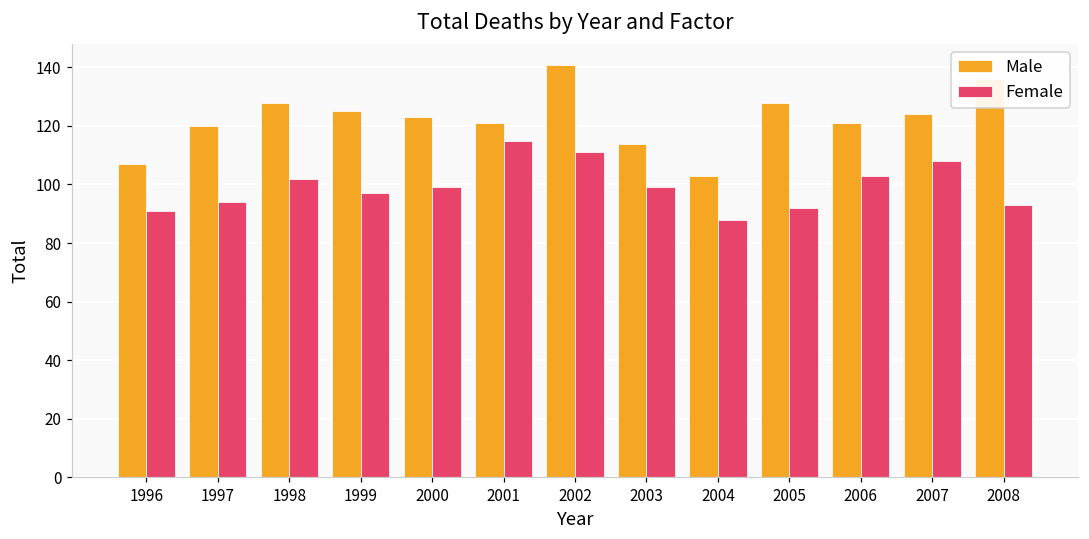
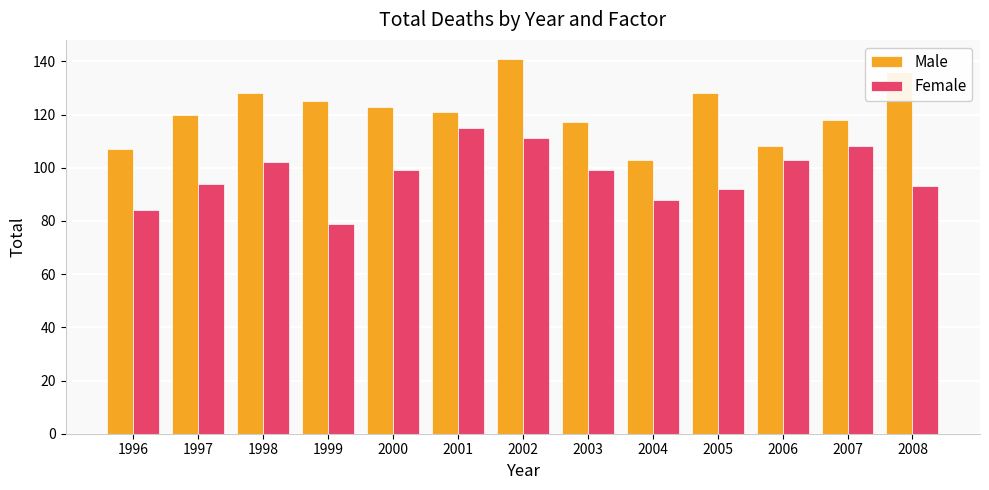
  {
    "Male": {
      "1996": 107,
      "1997": 120,
      "1998": 128,
      "1999": 125,
      "2000": 123,
      "2001": 121,
      "2002": 141,
-     "2003": 114,
+     "2003": 117,
      "2004": 103,
      "2005": 128,
-     "2006": 121,
-     "2007": 124
+     "2006": 108,
+     "2007": 118
    },
    "Female": {
-     "1996": 91,
+     "1996": 84,
      "1997": 94,
      "1998": 102,
-     "1999": 97,
+     "1999": 79,
      "2000": 99,
      "2001": 115,
      "2002": 111,
      "2003": 99,
      "2004": 88,
      "2005": 92,
      "2006": 103,
      "2007": 108,
      "2008": 93
    }
  }
